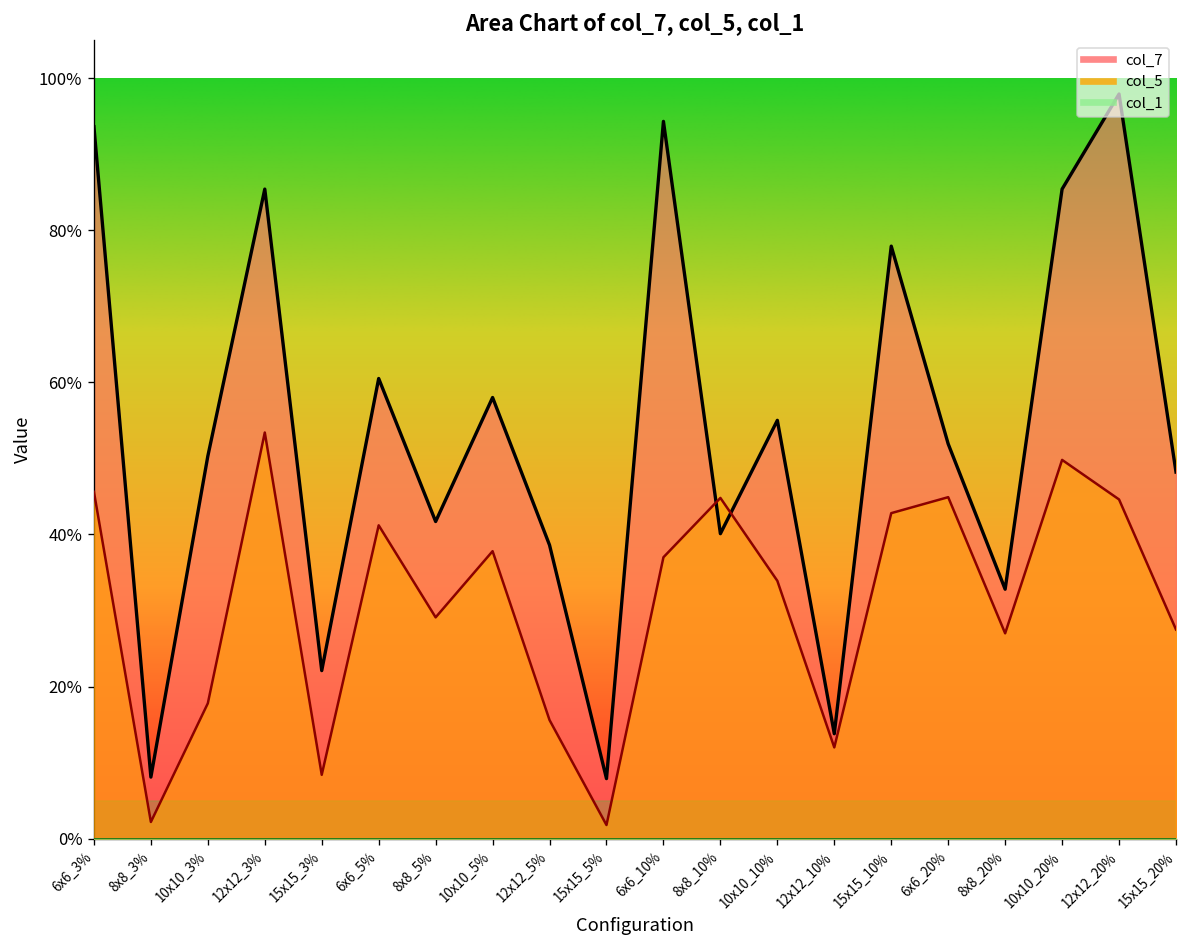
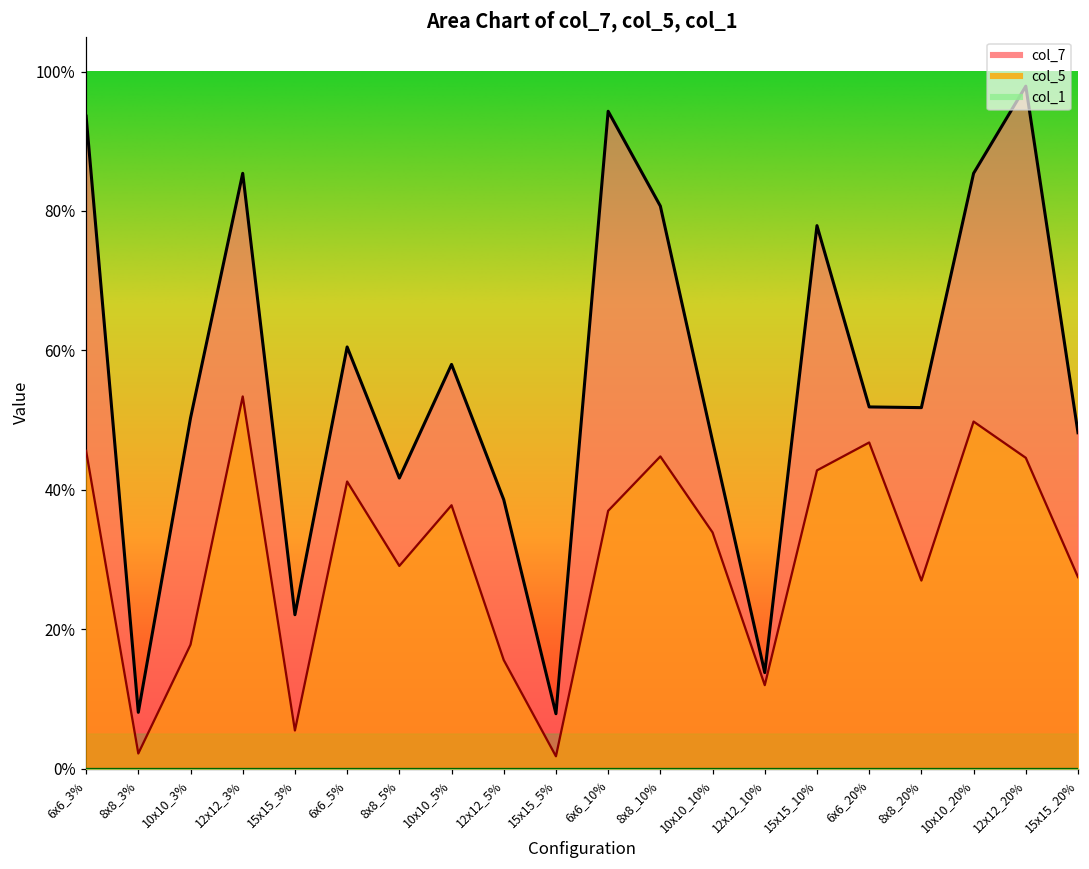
  {
    "col_7": {
      "6x6_3%": "94%",
      "8x8_3%": "8%",
      "10x10_3%": "50%",
      "12x12_3%": "85%",
      "15x15_3%": "22%",
      "6x6_5%": "61%",
      "8x8_5%": "42%",
      "10x10_5%": "58%",
      "12x12_5%": "39%",
      "15x15_5%": "8%",
      "6x6_10%": "94%",
-     "8x8_10%": "40%",
-     "10x10_10%": "55%",
+     "8x8_10%": "81%",
+     "10x10_10%": "47%",
      "12x12_10%": "14%",
      "15x15_10%": "78%",
      "6x6_20%": "52%",
-     "8x8_20%": "33%",
+     "8x8_20%": "52%",
      "10x10_20%": "85%",
      "15x15_20%": "48%"
    },
    "col_5": {
      "6x6_3%": "46%",
      "10x10_3%": "18%",
      "12x12_3%": "53%",
-     "15x15_3%": "8%",
+     "15x15_3%": "6%",
      "6x6_5%": "41%",
      "8x8_5%": "29%",
      "10x10_5%": "38%",
      "12x12_5%": "16%",
      "6x6_10%": "37%",
      "8x8_10%": "45%",
      "10x10_10%": "34%",
      "12x12_10%": "12%",
      "15x15_10%": "43%",
-     "6x6_20%": "45%",
+     "6x6_20%": "47%",
      "8x8_20%": "27%",
      "10x10_20%": "50%",
      "12x12_20%": "45%",
      "15x15_20%": "28%"
    }
  }
